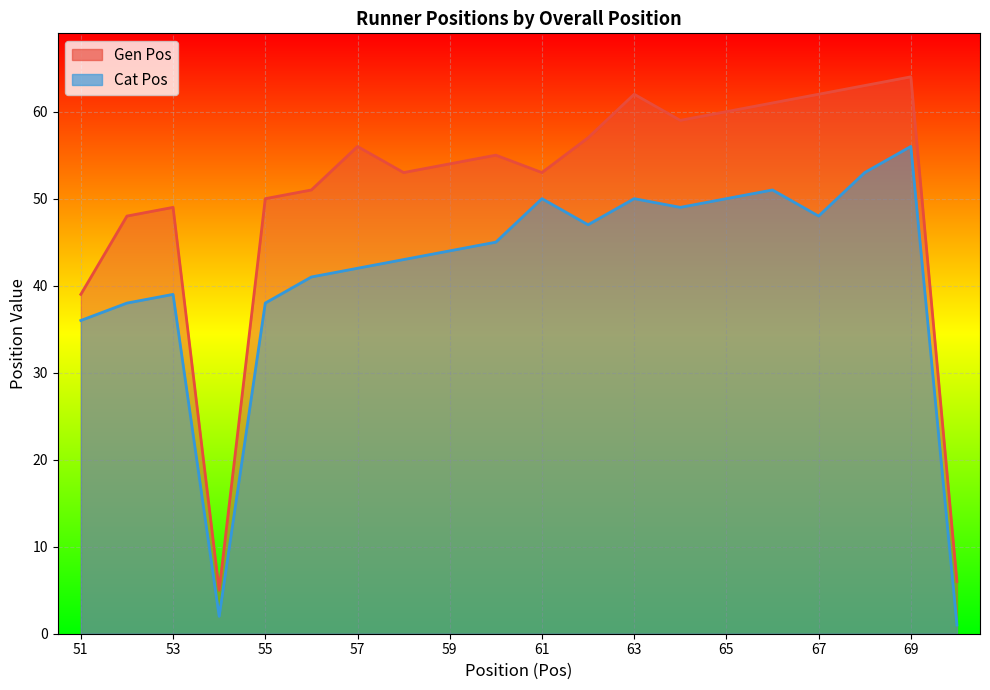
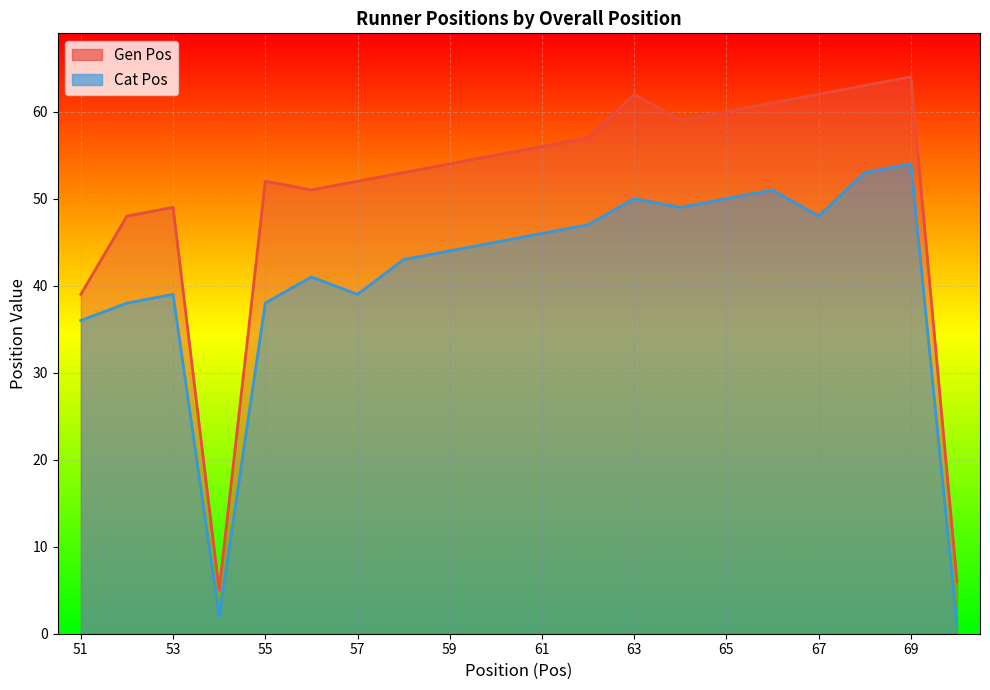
  {
    "Gen Pos": {
      "51": 39,
      "53": 49,
-     "55": 50,
-     "57": 56,
+     "55": 52,
+     "57": 52,
      "59": 54,
-     "61": 53,
+     "61": 56,
      "63": 62,
      "65": 60,
      "67": 62,
      "69": 64
    },
    "Cat Pos": {
      "51": 36,
      "53": 39,
      "55": 38,
-     "57": 42,
+     "57": 39,
      "59": 44,
-     "61": 50,
+     "61": 46,
      "63": 50,
      "65": 50,
      "67": 48,
-     "69": 56
+     "69": 54
    }
  }
